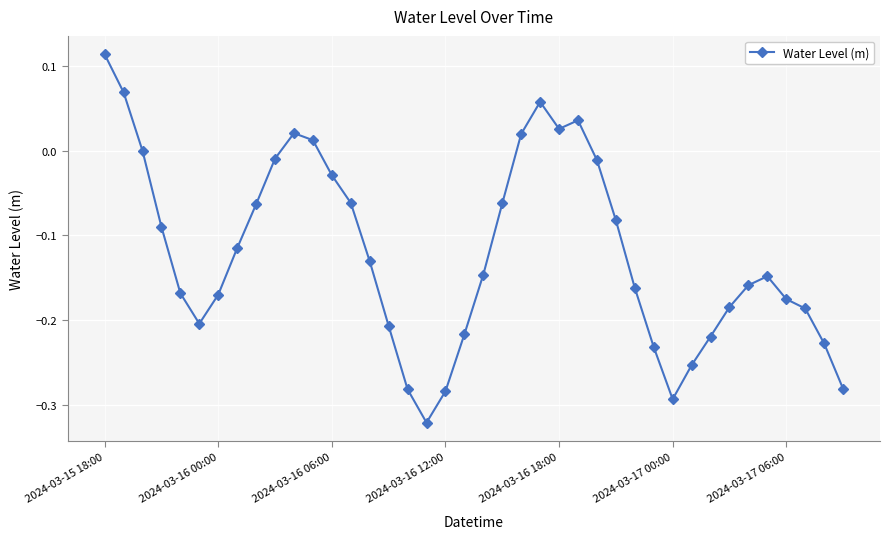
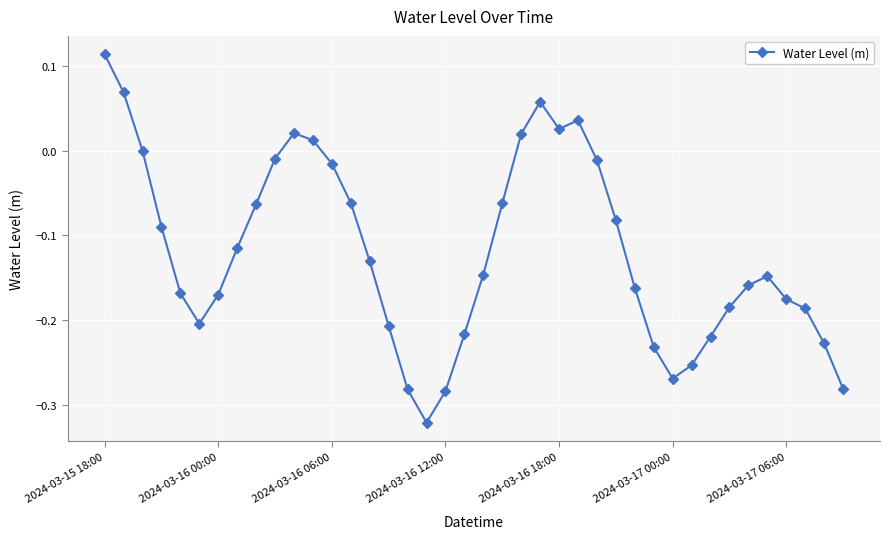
  {
    "2024-03-15 18:00": 0.11,
    "2024-03-16 00:00": -0.17,
-   "2024-03-16 06:00": -0.03,
+   "2024-03-16 06:00": -0.02,
    "2024-03-16 12:00": -0.28,
    "2024-03-16 18:00": 0.03,
-   "2024-03-17 00:00": -0.29,
+   "2024-03-17 00:00": -0.27,
    "2024-03-17 06:00": -0.18
  }
